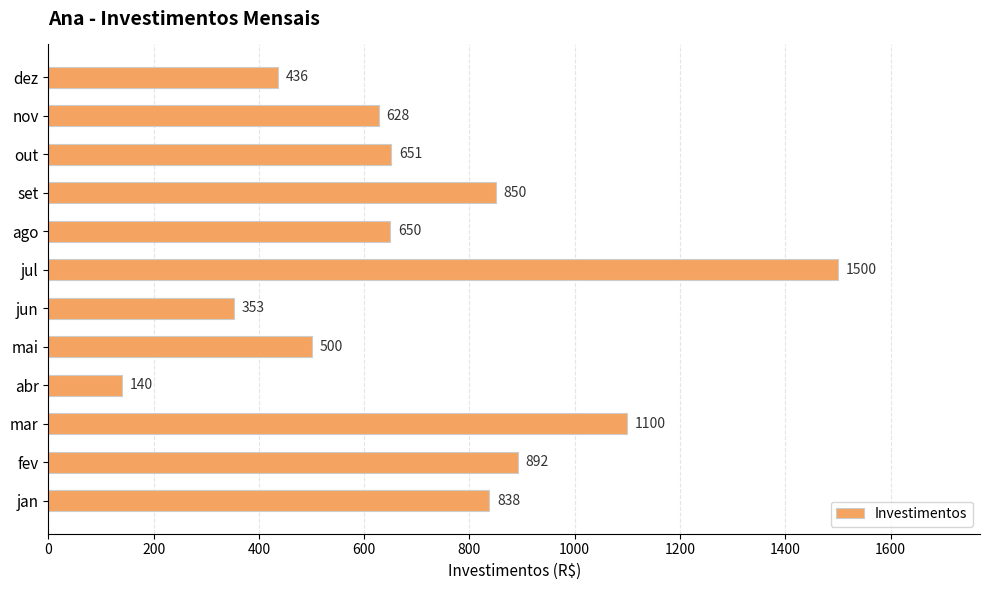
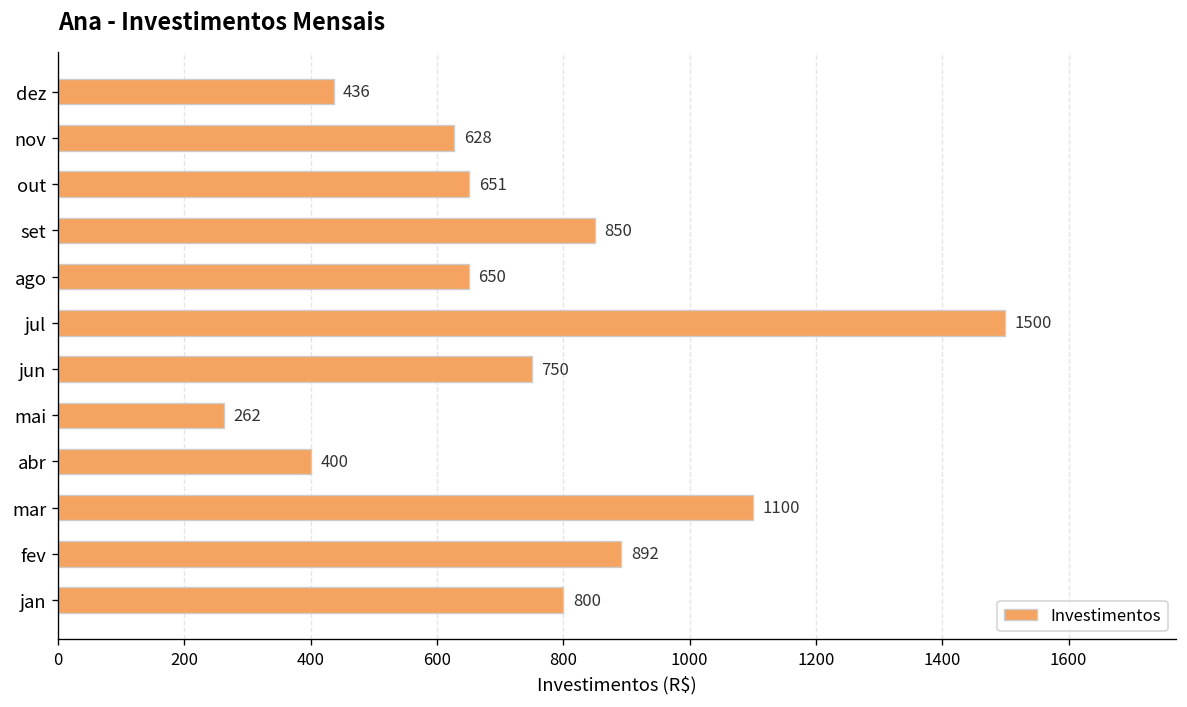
  {
    "dez": 436,
    "nov": 628,
    "out": 651,
    "set": 850,
    "ago": 650,
    "jul": 1500,
-   "jun": 353,
-   "mai": 500,
-   "abr": 140,
+   "jun": 750,
+   "mai": 262,
+   "abr": 400,
    "mar": 1100,
    "fev": 892,
-   "jan": 838
+   "jan": 800
  }
